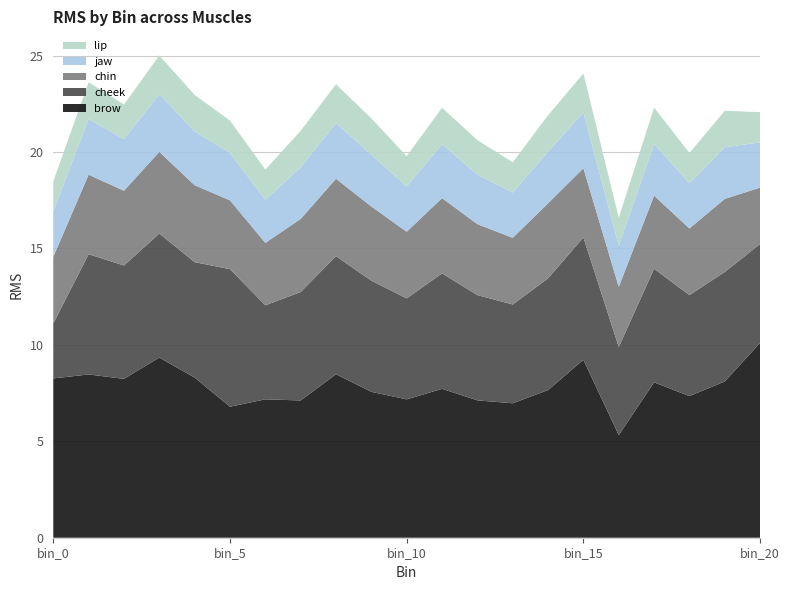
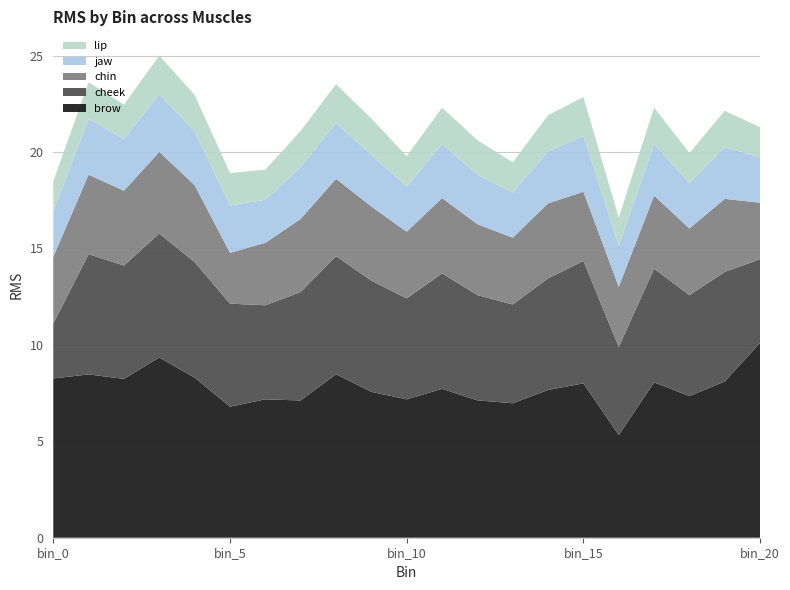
  {
    "brow": {
      "bin_0": 8.3,
      "bin_5": 6.8,
      "bin_10": 7.2,
-     "bin_15": 9.2,
+     "bin_15": 8.0,
      "bin_20": 10.1
    },
    "cheek": {
      "bin_0": 2.8,
-     "bin_5": 7.1,
+     "bin_5": 5.3,
      "bin_10": 5.2,
      "bin_15": 6.3,
-     "bin_20": 5.1
+     "bin_20": 4.3
    },
    "chin": {
      "bin_0": 3.5,
-     "bin_5": 3.6,
+     "bin_5": 2.6,
      "bin_10": 3.5,
      "bin_15": 3.6,
      "bin_20": 2.9
    }
  }
